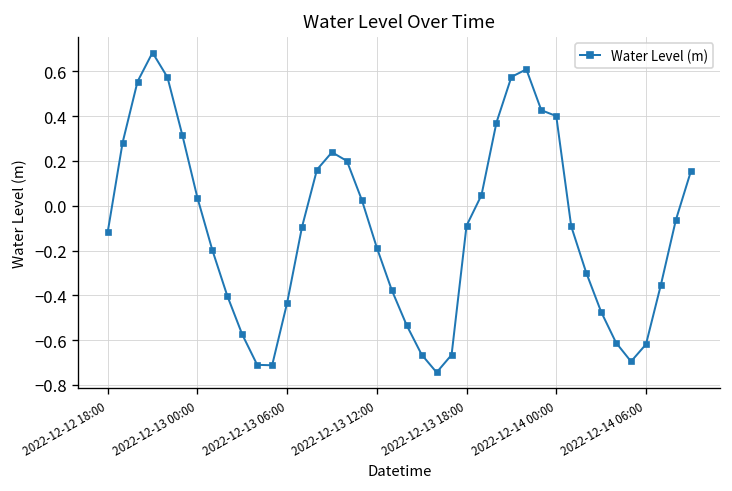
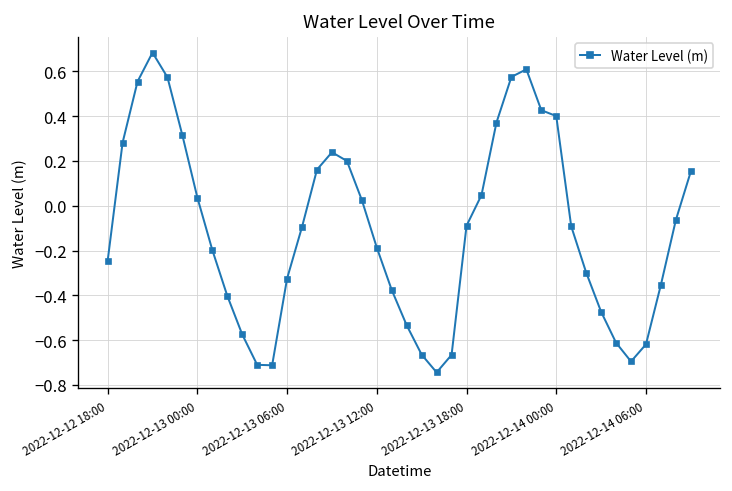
  {
-   "2022-12-12 18:00": -0.12,
+   "2022-12-12 18:00": -0.25,
    "2022-12-13 00:00": 0.04,
-   "2022-12-13 06:00": -0.43,
+   "2022-12-13 06:00": -0.32,
    "2022-12-13 12:00": -0.19,
    "2022-12-13 18:00": -0.09,
    "2022-12-14 00:00": 0.40,
    "2022-12-14 06:00": -0.62
  }
